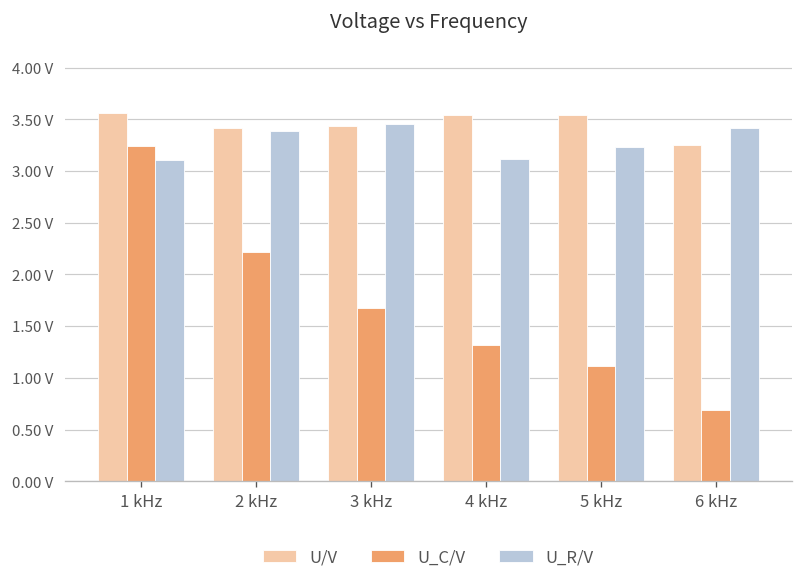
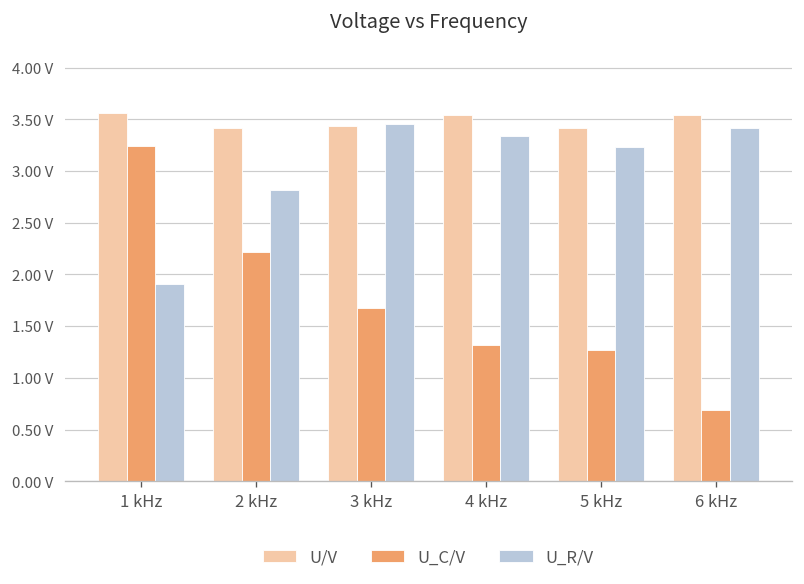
  {
    "U/V": {
      "1 kHz": "3.6 V",
      "2 kHz": "3.4 V",
      "3 kHz": "3.4 V",
      "4 kHz": "3.5 V",
-     "5 kHz": "3.5 V",
-     "6 kHz": "3.3 V"
+     "5 kHz": "3.4 V",
+     "6 kHz": "3.5 V"
    },
    "U_C/V": {
      "1 kHz": "3.2 V",
      "2 kHz": "2.2 V",
      "3 kHz": "1.7 V",
      "4 kHz": "1.3 V",
-     "5 kHz": "1.1 V",
+     "5 kHz": "1.3 V",
      "6 kHz": "0.7 V"
    },
    "U_R/V": {
-     "1 kHz": "3.1 V",
-     "2 kHz": "3.4 V",
+     "1 kHz": "1.9 V",
+     "2 kHz": "2.8 V",
      "3 kHz": "3.5 V",
-     "4 kHz": "3.1 V",
+     "4 kHz": "3.3 V",
      "5 kHz": "3.2 V",
      "6 kHz": "3.4 V"
    }
  }
